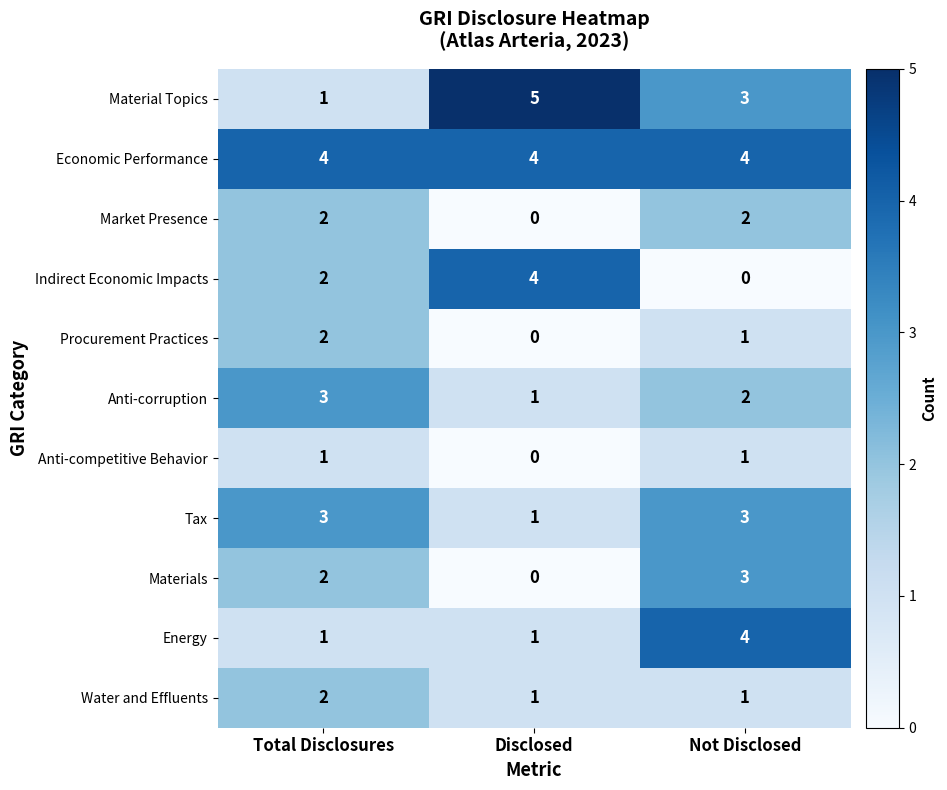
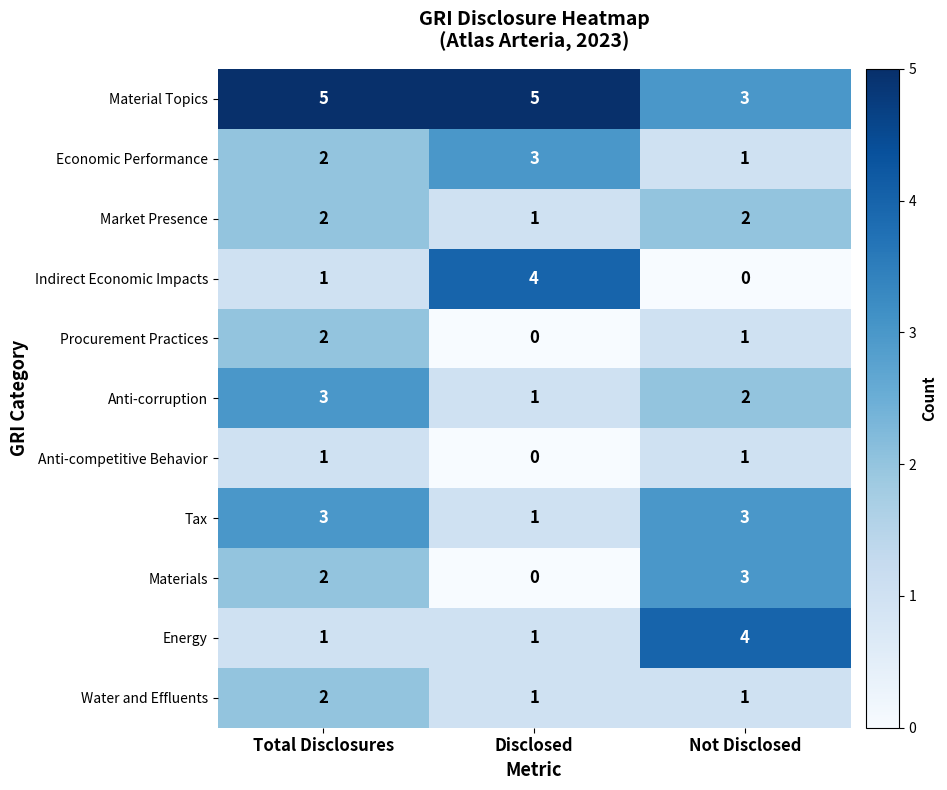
  {
    "Material Topics": {
-     "Total Disclosures": 1,
+     "Total Disclosures": 5,
      "Disclosed": 5,
      "Not Disclosed": 3
    },
    "Economic Performance": {
-     "Total Disclosures": 4,
-     "Disclosed": 4,
-     "Not Disclosed": 4
+     "Total Disclosures": 2,
+     "Disclosed": 3,
+     "Not Disclosed": 1
    },
    "Market Presence": {
      "Total Disclosures": 2,
-     "Disclosed": 0,
+     "Disclosed": 1,
      "Not Disclosed": 2
    },
    "Indirect Economic Impacts": {
-     "Total Disclosures": 2,
+     "Total Disclosures": 1,
      "Disclosed": 4,
      "Not Disclosed": 0
    },
    "Procurement Practices": {
      "Total Disclosures": 2,
      "Disclosed": 0,
      "Not Disclosed": 1
    },
    "Anti-corruption": {
      "Total Disclosures": 3,
      "Disclosed": 1,
      "Not Disclosed": 2
    },
    "Anti-competitive Behavior": {
      "Total Disclosures": 1,
      "Disclosed": 0,
      "Not Disclosed": 1
    },
    "Tax": {
      "Total Disclosures": 3,
      "Disclosed": 1,
      "Not Disclosed": 3
    },
    "Materials": {
      "Total Disclosures": 2,
      "Disclosed": 0,
      "Not Disclosed": 3
    },
    "Energy": {
      "Total Disclosures": 1,
      "Disclosed": 1,
      "Not Disclosed": 4
    },
    "Water and Effluents": {
      "Total Disclosures": 2,
      "Disclosed": 1,
      "Not Disclosed": 1
    }
  }
